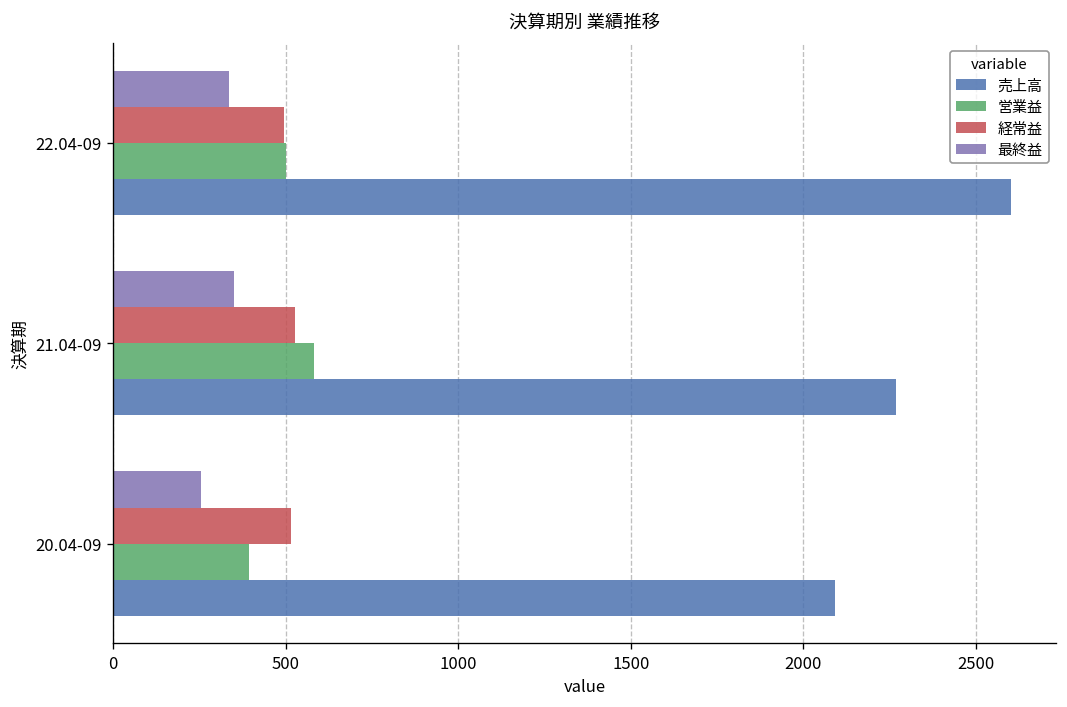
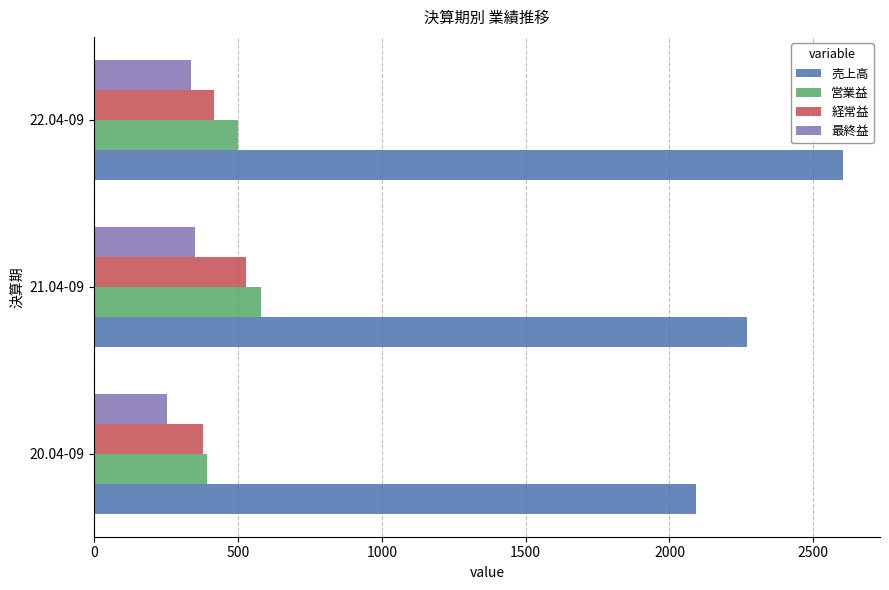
  {
    "営業益": {
      "22.04-09": 500,
      "21.04-09": 580,
      "20.04-09": 390
    },
    "経常益": {
-     "22.04-09": 490,
+     "22.04-09": 420,
      "21.04-09": 530,
-     "20.04-09": 520
+     "20.04-09": 380
    }
  }
